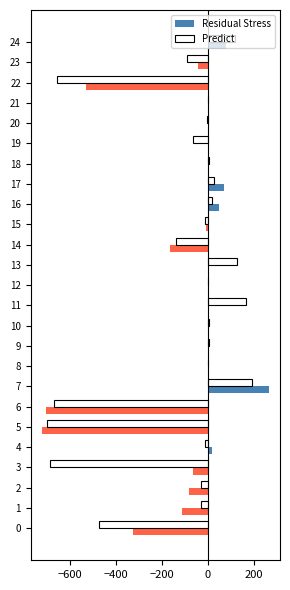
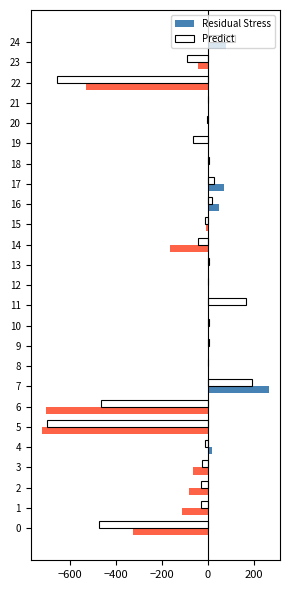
  {
    "Residual Stress": {
      "23": 0,
      "22": 0,
      "21": 0,
      "20": 0,
      "19": 0,
      "18": 0,
      "17": 70,
      "16": 50,
      "15": 0,
      "14": 0,
      "13": 0,
      "12": 0,
      "11": 0,
      "10": 0,
      "9": 0,
      "8": 0,
      "7": 260,
      "6": 0,
      "5": 0,
      "4": 20,
      "3": 0,
      "2": 0,
      "1": 0,
      "0": 0
    },
    "Predict": {
      "23": -90,
      "22": -660,
      "19": -60,
      "17": 30,
      "16": 20,
-     "14": -140,
-     "13": 130,
+     "14": -40,
+     "13": 0,
      "11": 170,
      "7": 190,
-     "6": -670,
+     "6": -460,
      "5": -700,
-     "3": -690,
+     "3": -30,
      "2": -30,
      "1": -30,
      "0": -470
    }
  }
